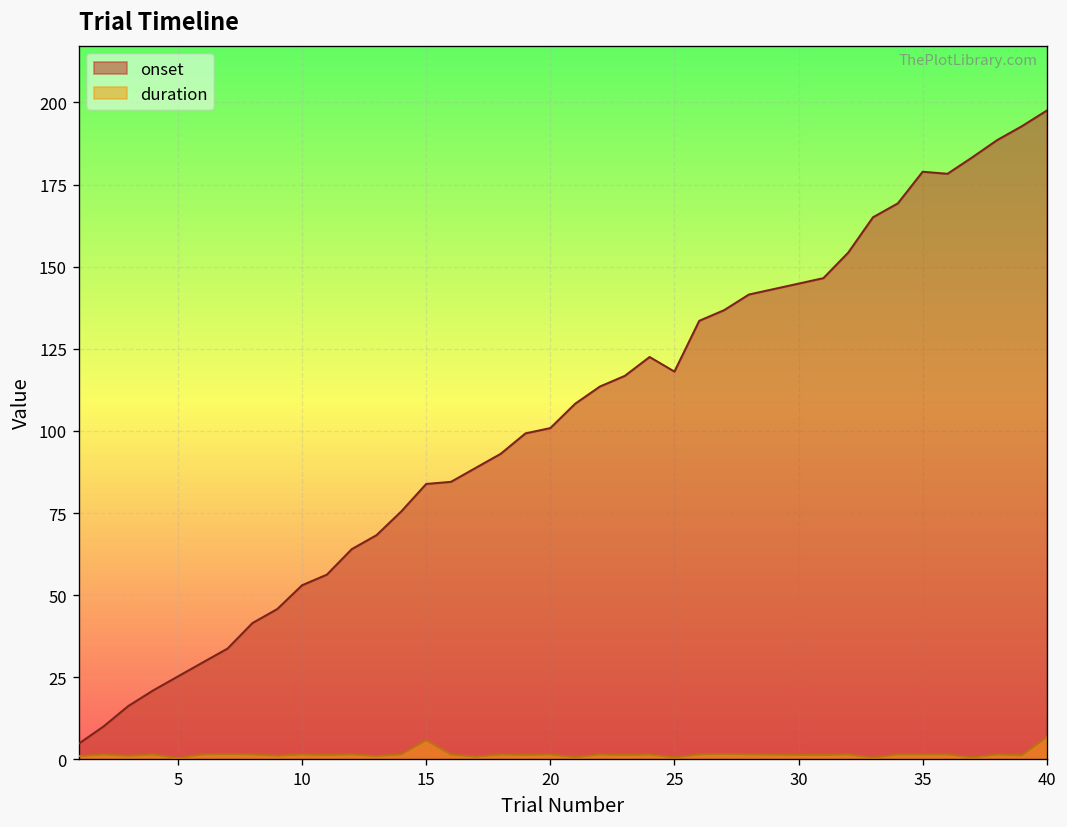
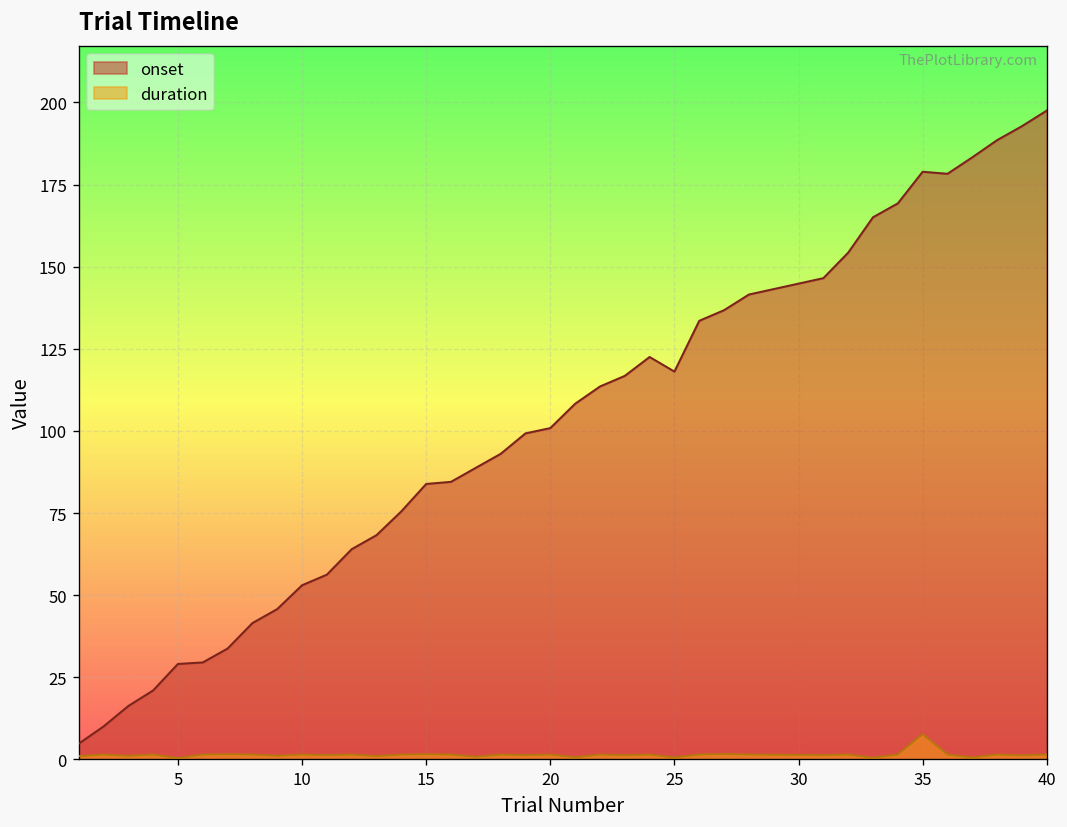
  {
    "onset": {
-     "5": 25,
+     "5": 29,
      "10": 53,
      "15": 84,
      "20": 101,
      "25": 118,
      "35": 179,
      "40": 198
    },
    "duration": {
      "5": 0,
      "10": 2,
-     "15": 6,
+     "15": 2,
      "20": 2,
      "25": 1,
-     "35": 1,
-     "40": 7
+     "35": 8,
+     "40": 2
    }
  }
